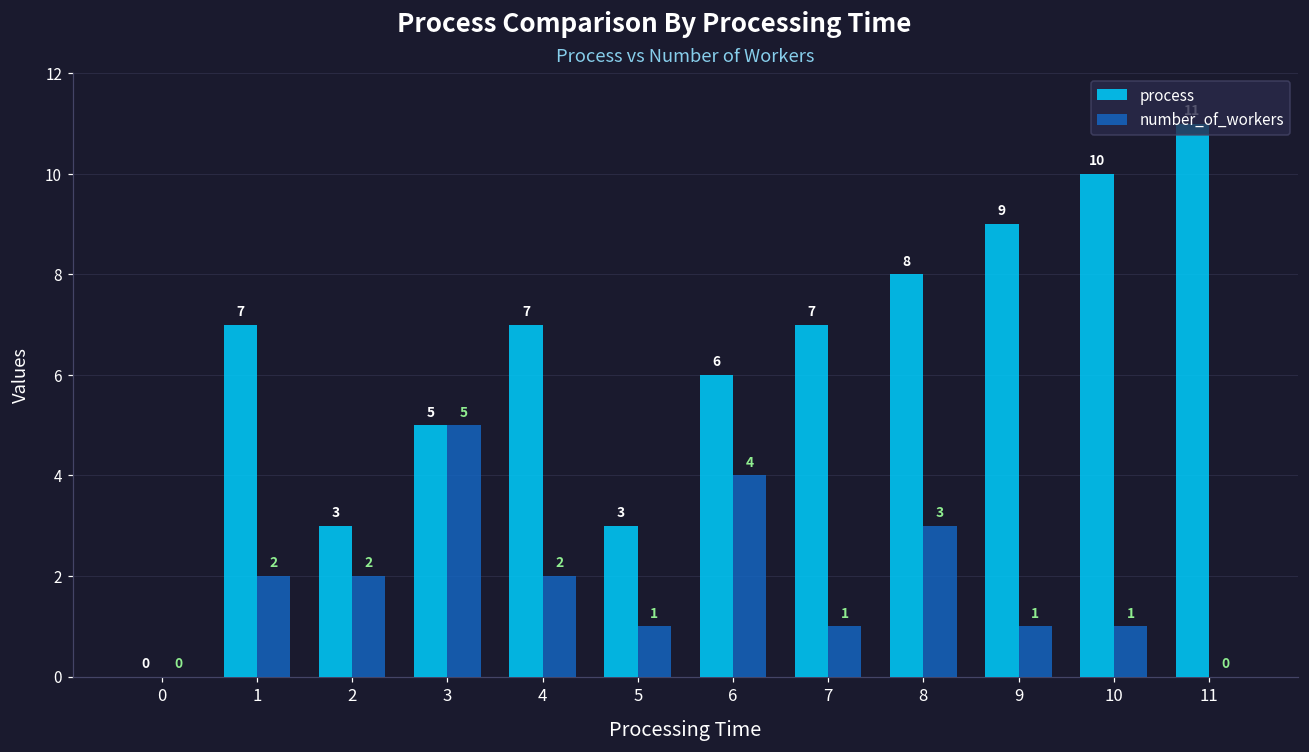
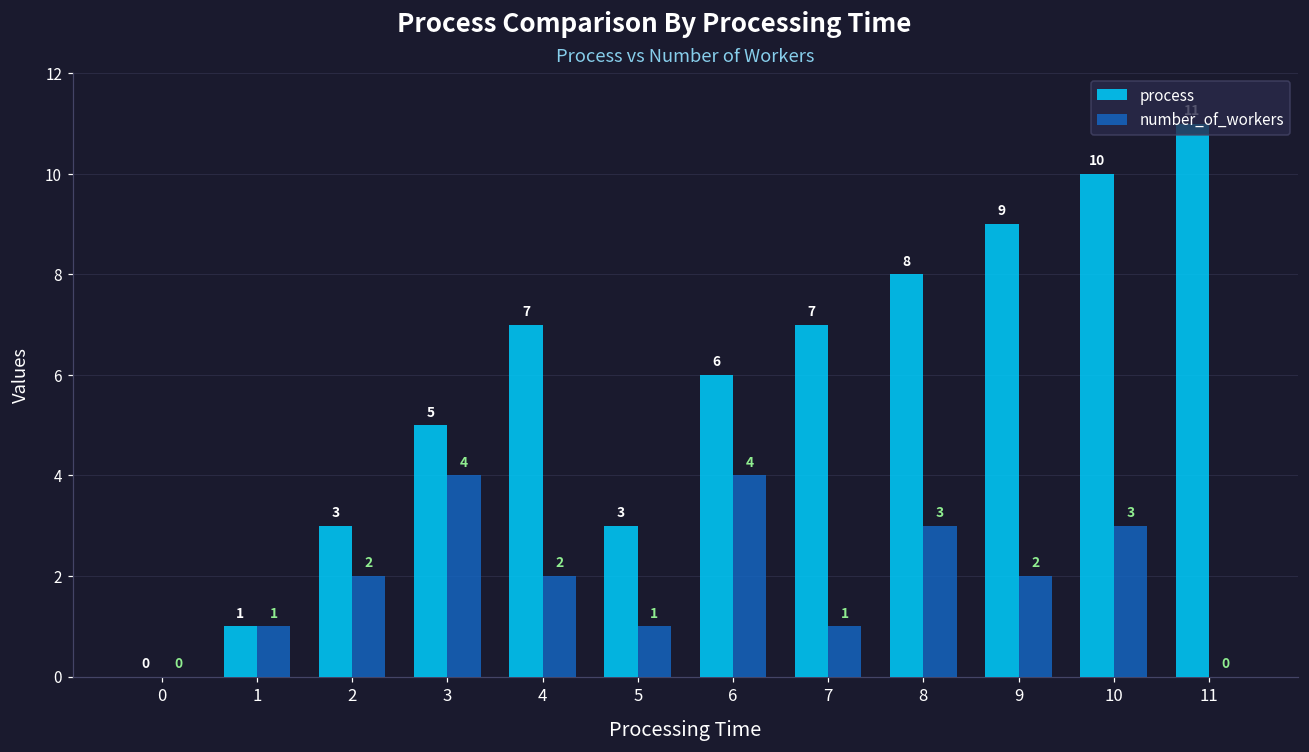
  {
    "process": {
      "0": 0,
-     "1": 7,
+     "1": 1,
      "2": 3,
      "3": 5,
      "4": 7,
      "5": 3,
      "6": 6,
      "7": 7,
      "8": 8,
      "9": 9,
      "10": 10
    },
    "number_of_workers": {
      "0": 0,
-     "1": 2,
+     "1": 1,
      "2": 2,
-     "3": 5,
+     "3": 4,
      "4": 2,
      "5": 1,
      "6": 4,
      "7": 1,
      "8": 3,
-     "9": 1,
-     "10": 1,
+     "9": 2,
+     "10": 3,
      "11": 0
    }
  }
